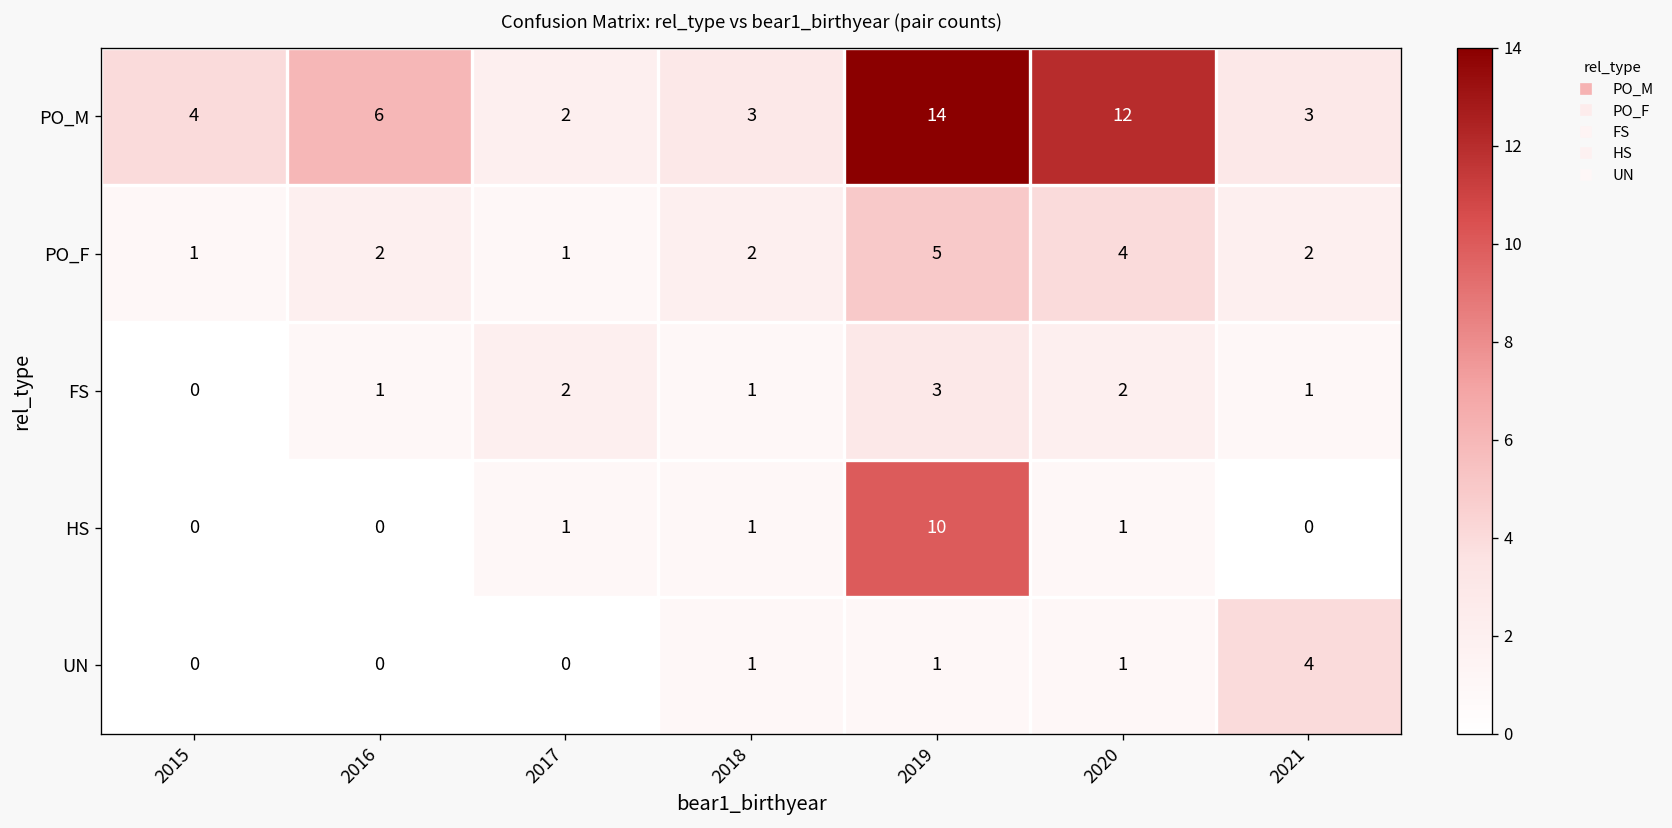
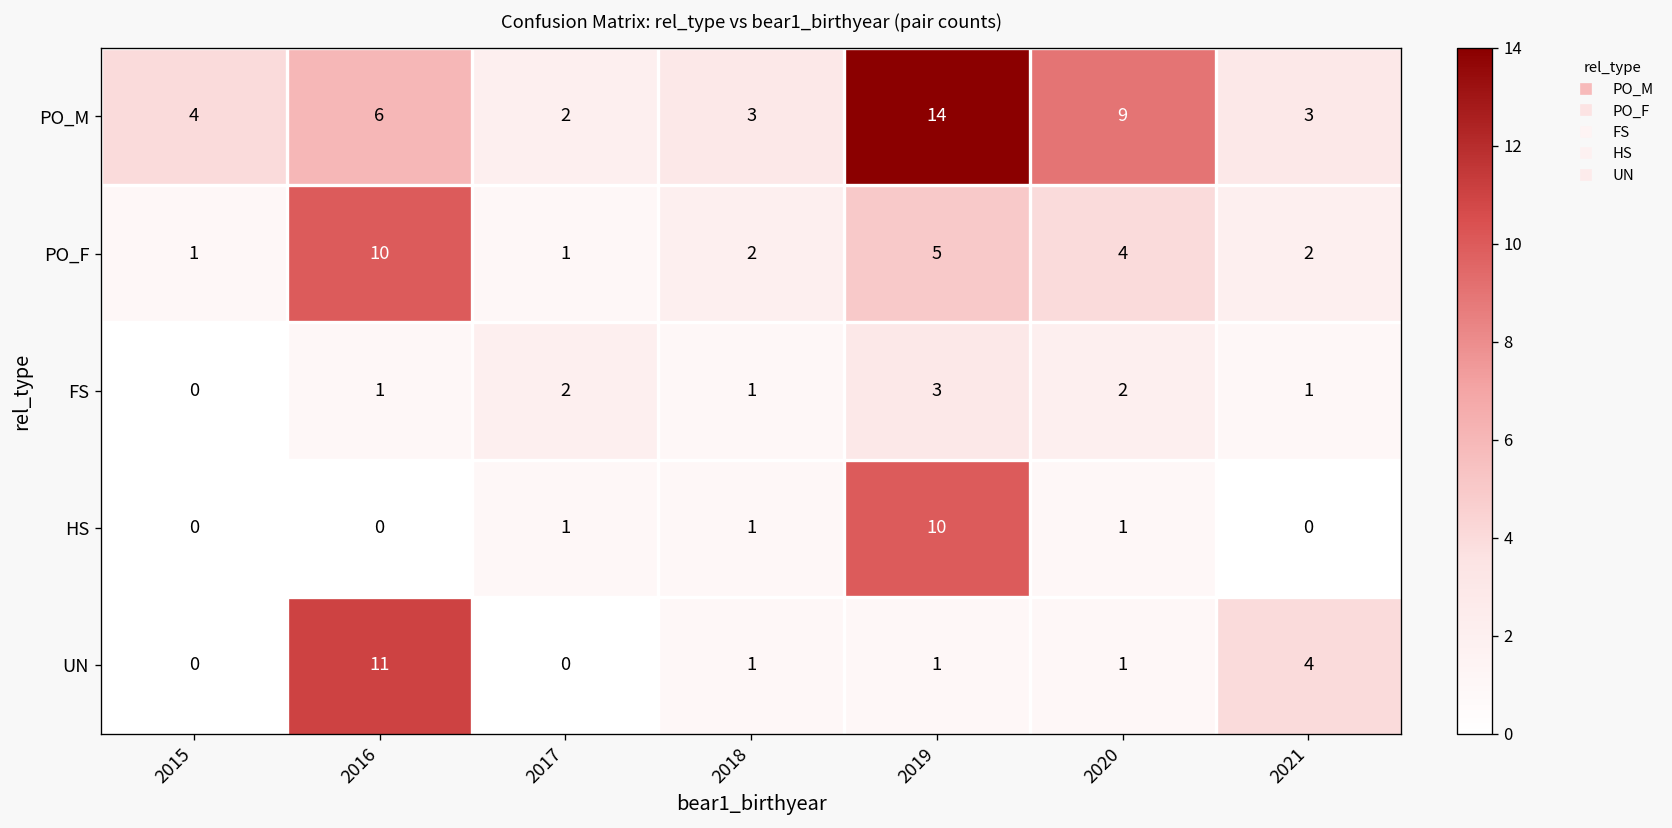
  {
    "PO_M": {
      "2015": 4,
      "2016": 6,
      "2017": 2,
      "2018": 3,
      "2019": 14,
-     "2020": 12,
+     "2020": 9,
      "2021": 3
    },
    "PO_F": {
      "2015": 1,
-     "2016": 2,
+     "2016": 10,
      "2017": 1,
      "2018": 2,
      "2019": 5,
      "2020": 4,
      "2021": 2
    },
    "FS": {
      "2015": 0,
      "2016": 1,
      "2017": 2,
      "2018": 1,
      "2019": 3,
      "2020": 2,
      "2021": 1
    },
    "HS": {
      "2015": 0,
      "2016": 0,
      "2017": 1,
      "2018": 1,
      "2019": 10,
      "2020": 1,
      "2021": 0
    },
    "UN": {
      "2015": 0,
-     "2016": 0,
+     "2016": 11,
      "2017": 0,
      "2018": 1,
      "2019": 1,
      "2020": 1,
      "2021": 4
    }
  }
